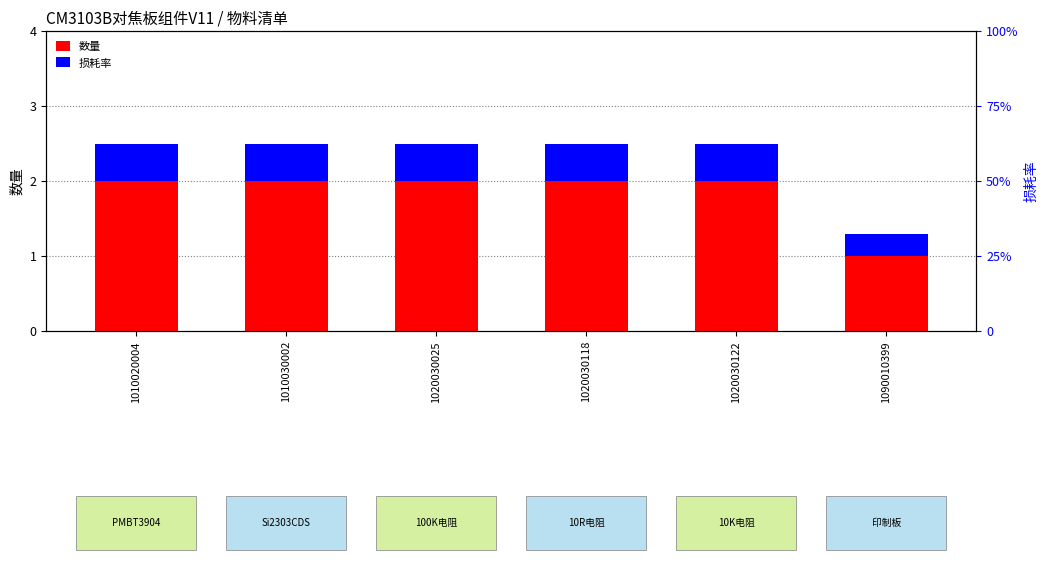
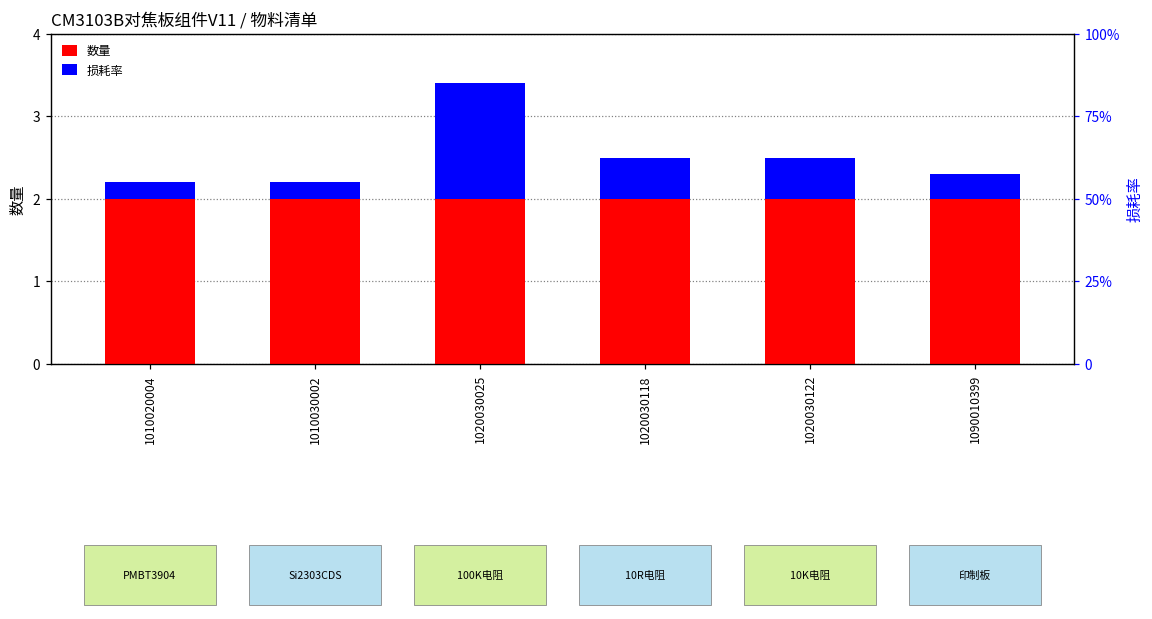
  {
    "数量": {
      "1010020004": 2,
      "1010030002": 2,
      "1020030025": 2,
      "1020030118": 2,
      "1020030122": 2,
-     "1090010399": 1
+     "1090010399": 2
    },
    "损耗率": {
-     "1010020004": 0.5,
-     "1010030002": 0.5,
-     "1020030025": 0.5,
+     "1010020004": 0.2,
+     "1010030002": 0.2,
+     "1020030025": 1.4,
      "1020030118": 0.5,
      "1020030122": 0.5,
      "1090010399": 0.3
    }
  }
